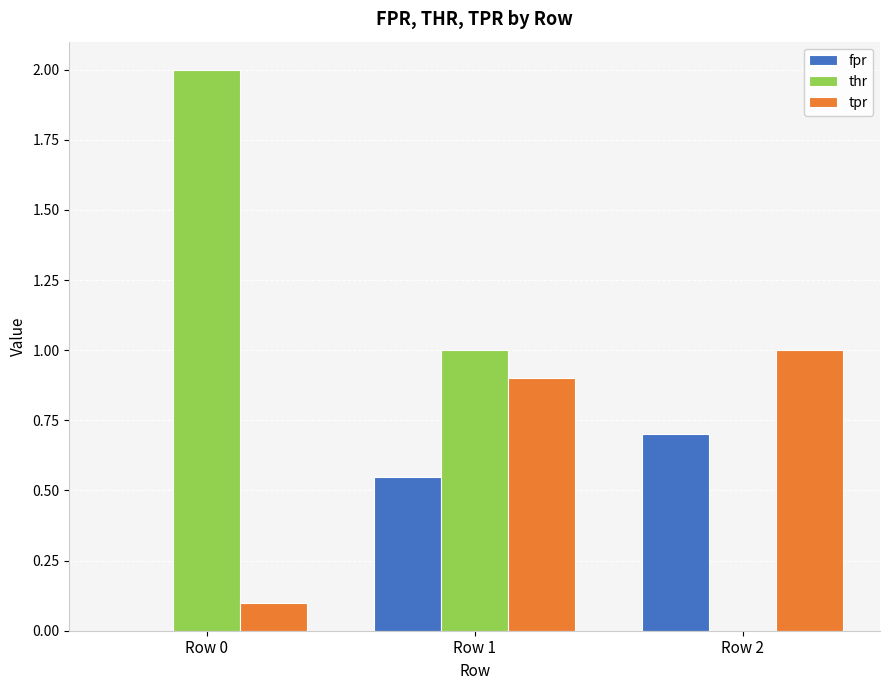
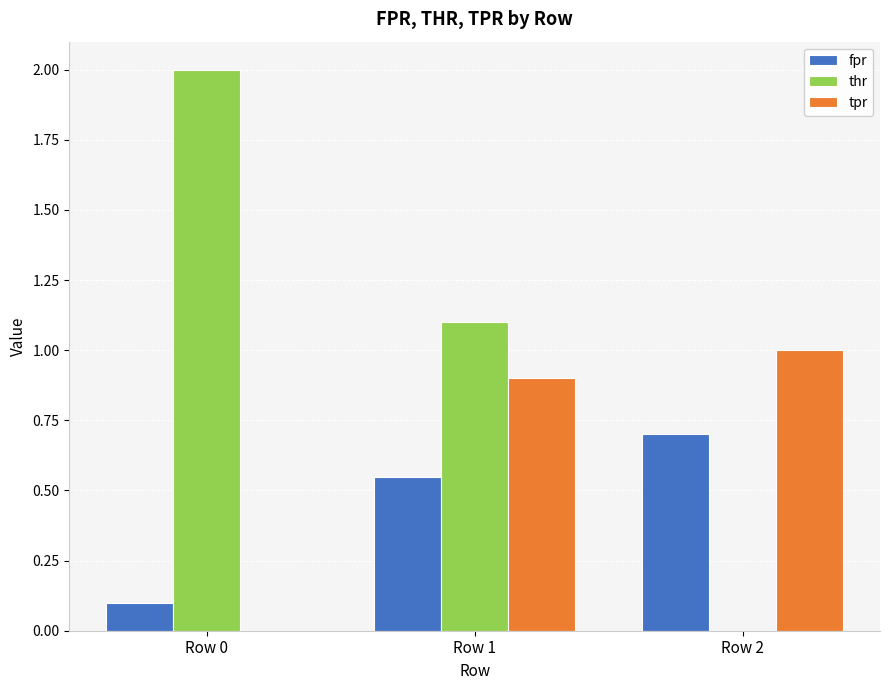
  {
    "fpr": {
-     "Row 0": 0.0,
+     "Row 0": 0.1,
      "Row 1": 0.55,
      "Row 2": 0.7
    },
    "thr": {
      "Row 0": 2.0,
-     "Row 1": 1.0,
+     "Row 1": 1.1,
      "Row 2": 0.0
    },
    "tpr": {
-     "Row 0": 0.1,
+     "Row 0": 0.0,
      "Row 1": 0.9,
      "Row 2": 1.0
    }
  }
